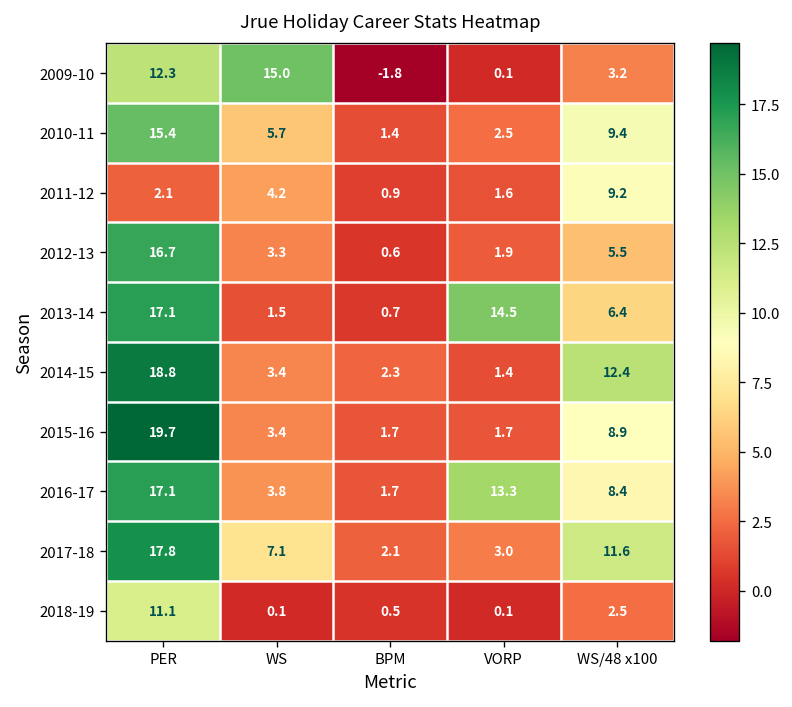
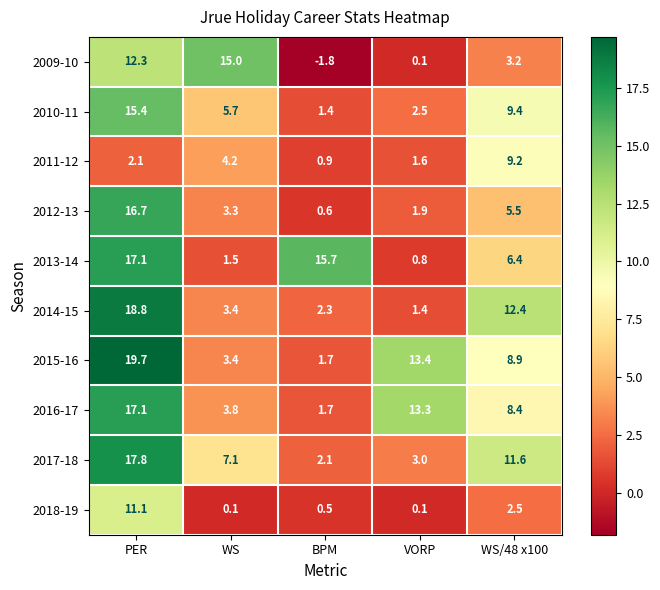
  {
    "2009-10": {
      "PER": 12.3,
      "WS": 15.0,
      "BPM": -1.8,
      "VORP": 0.1,
      "WS/48 x100": 3.2
    },
    "2010-11": {
      "PER": 15.4,
      "WS": 5.7,
      "BPM": 1.4,
      "VORP": 2.5,
      "WS/48 x100": 9.4
    },
    "2011-12": {
      "PER": 2.1,
      "WS": 4.2,
      "BPM": 0.9,
      "VORP": 1.6,
      "WS/48 x100": 9.2
    },
    "2012-13": {
      "PER": 16.7,
      "WS": 3.3,
      "BPM": 0.6,
      "VORP": 1.9,
      "WS/48 x100": 5.5
    },
    "2013-14": {
      "PER": 17.1,
      "WS": 1.5,
-     "BPM": 0.7,
-     "VORP": 14.5,
+     "BPM": 15.7,
+     "VORP": 0.8,
      "WS/48 x100": 6.4
    },
    "2014-15": {
      "PER": 18.8,
      "WS": 3.4,
      "BPM": 2.3,
      "VORP": 1.4,
      "WS/48 x100": 12.4
    },
    "2015-16": {
      "PER": 19.7,
      "WS": 3.4,
      "BPM": 1.7,
-     "VORP": 1.7,
+     "VORP": 13.4,
      "WS/48 x100": 8.9
    },
    "2016-17": {
      "PER": 17.1,
      "WS": 3.8,
      "BPM": 1.7,
      "VORP": 13.3,
      "WS/48 x100": 8.4
    },
    "2017-18": {
      "PER": 17.8,
      "WS": 7.1,
      "BPM": 2.1,
      "VORP": 3.0,
      "WS/48 x100": 11.6
    },
    "2018-19": {
      "PER": 11.1,
      "WS": 0.1,
      "BPM": 0.5,
      "VORP": 0.1,
      "WS/48 x100": 2.5
    }
  }
